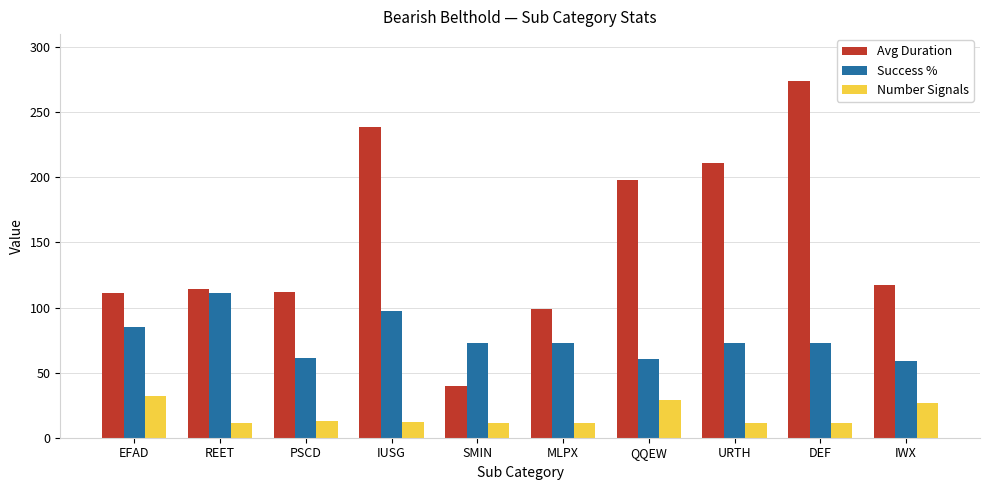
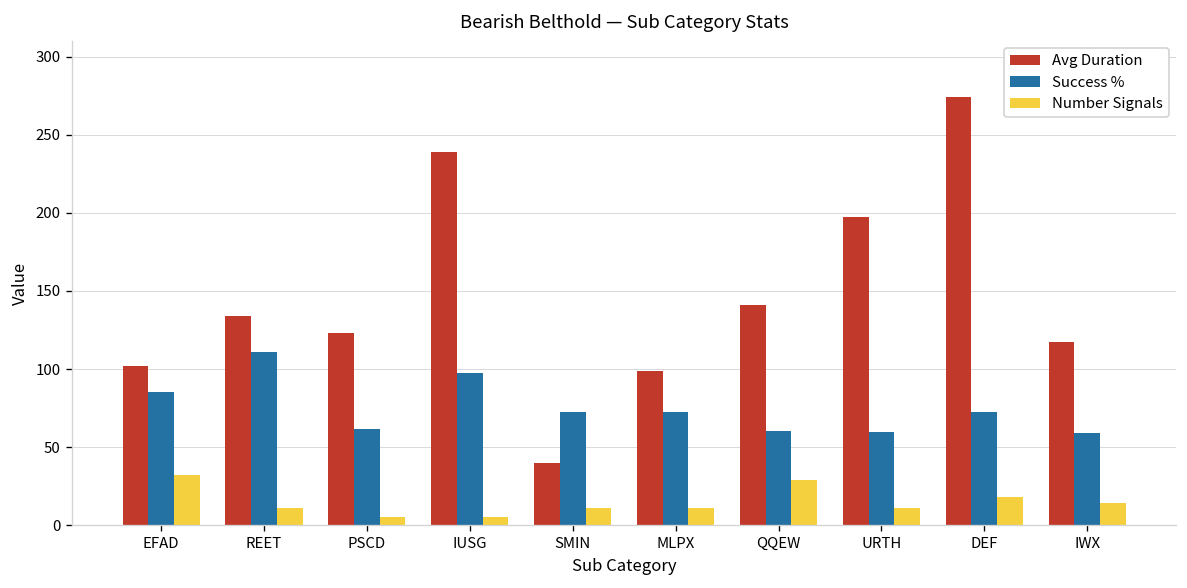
  {
    "Avg Duration": {
-     "EFAD": 111,
-     "REET": 114,
-     "PSCD": 112,
+     "EFAD": 102,
+     "REET": 134,
+     "PSCD": 123,
      "IUSG": 239,
      "SMIN": 40,
      "MLPX": 99,
-     "QQEW": 198,
-     "URTH": 211,
+     "QQEW": 141,
+     "URTH": 197,
      "DEF": 274,
      "IWX": 117
    },
    "Success %": {
      "EFAD": 85,
      "REET": 111,
      "PSCD": 61,
      "IUSG": 97,
      "SMIN": 73,
      "MLPX": 73,
      "QQEW": 61,
-     "URTH": 73,
+     "URTH": 59,
      "DEF": 73,
      "IWX": 59
    },
    "Number Signals": {
      "EFAD": 32,
      "REET": 11,
-     "PSCD": 13,
-     "IUSG": 12,
+     "PSCD": 5,
+     "IUSG": 5,
      "SMIN": 11,
      "MLPX": 11,
      "QQEW": 29,
      "URTH": 11,
-     "DEF": 11,
-     "IWX": 27
+     "DEF": 18,
+     "IWX": 14
    }
  }
